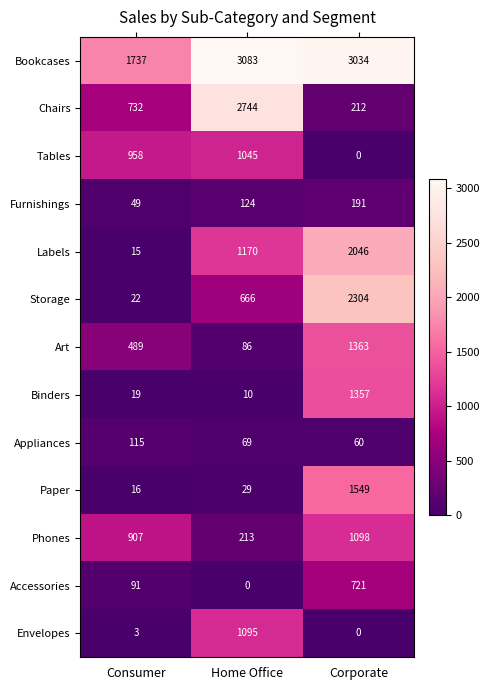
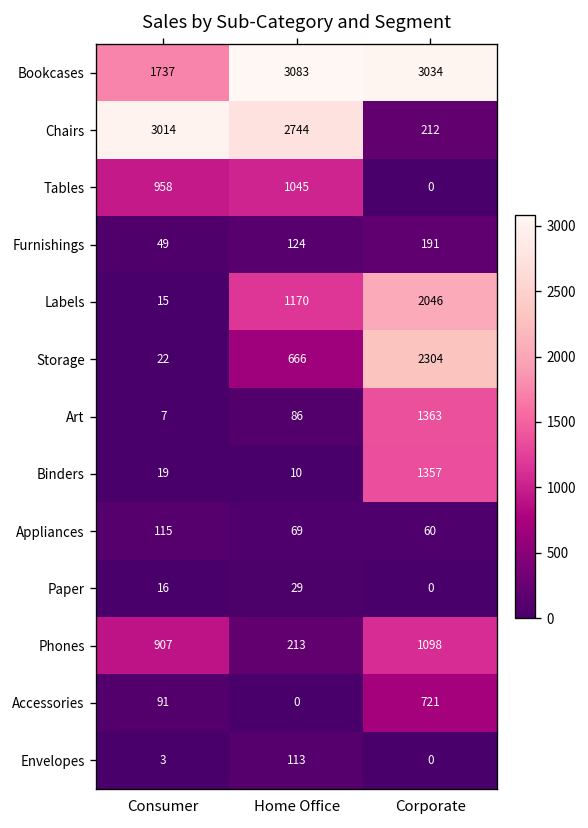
  {
    "Bookcases": {
      "Consumer": 1737,
      "Home Office": 3083,
      "Corporate": 3034
    },
    "Chairs": {
-     "Consumer": 732,
+     "Consumer": 3014,
      "Home Office": 2744,
      "Corporate": 212
    },
    "Tables": {
      "Consumer": 958,
      "Home Office": 1045,
      "Corporate": 0
    },
    "Furnishings": {
      "Consumer": 49,
      "Home Office": 124,
      "Corporate": 191
    },
    "Labels": {
      "Consumer": 15,
      "Home Office": 1170,
      "Corporate": 2046
    },
    "Storage": {
      "Consumer": 22,
      "Home Office": 666,
      "Corporate": 2304
    },
    "Art": {
-     "Consumer": 489,
+     "Consumer": 7,
      "Home Office": 86,
      "Corporate": 1363
    },
    "Binders": {
      "Consumer": 19,
      "Home Office": 10,
      "Corporate": 1357
    },
    "Appliances": {
      "Consumer": 115,
      "Home Office": 69,
      "Corporate": 60
    },
    "Paper": {
      "Consumer": 16,
      "Home Office": 29,
-     "Corporate": 1549
+     "Corporate": 0
    },
    "Phones": {
      "Consumer": 907,
      "Home Office": 213,
      "Corporate": 1098
    },
    "Accessories": {
      "Consumer": 91,
      "Home Office": 0,
      "Corporate": 721
    },
    "Envelopes": {
      "Consumer": 3,
-     "Home Office": 1095,
+     "Home Office": 113,
      "Corporate": 0
    }
  }
